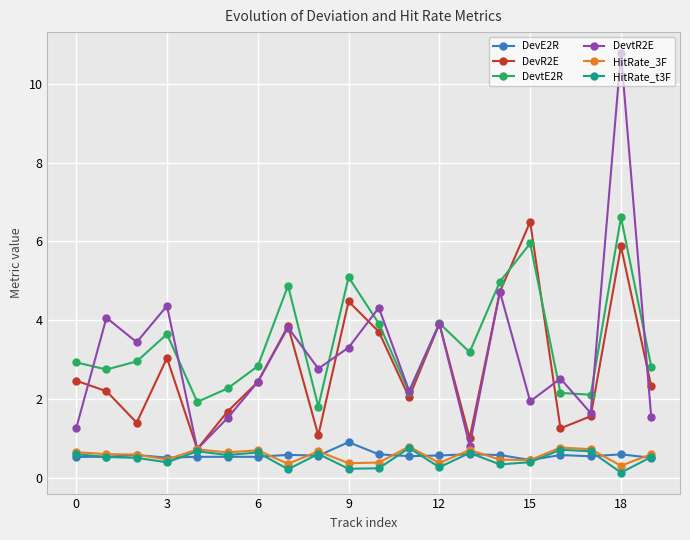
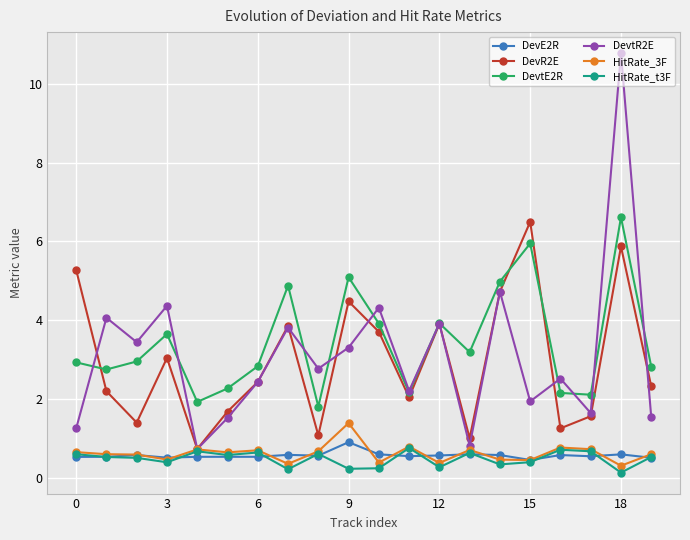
  {
    "DevE2R": {
      "0": 0.5,
      "6": 0.5,
      "9": 0.9,
      "12": 0.6,
      "18": 0.6
    },
    "DevR2E": {
-     "0": 2.5,
+     "0": 5.3,
      "3": 3.0,
      "9": 4.5,
      "15": 6.5,
      "18": 5.9
    },
    "DevtR2E": {
      "0": 1.2,
      "3": 4.4,
      "9": 3.3,
      "15": 1.9
    },
    "HitRate_3F": {
-     "9": 0.4,
+     "9": 1.4,
      "12": 0.4,
      "18": 0.3
    }
  }
